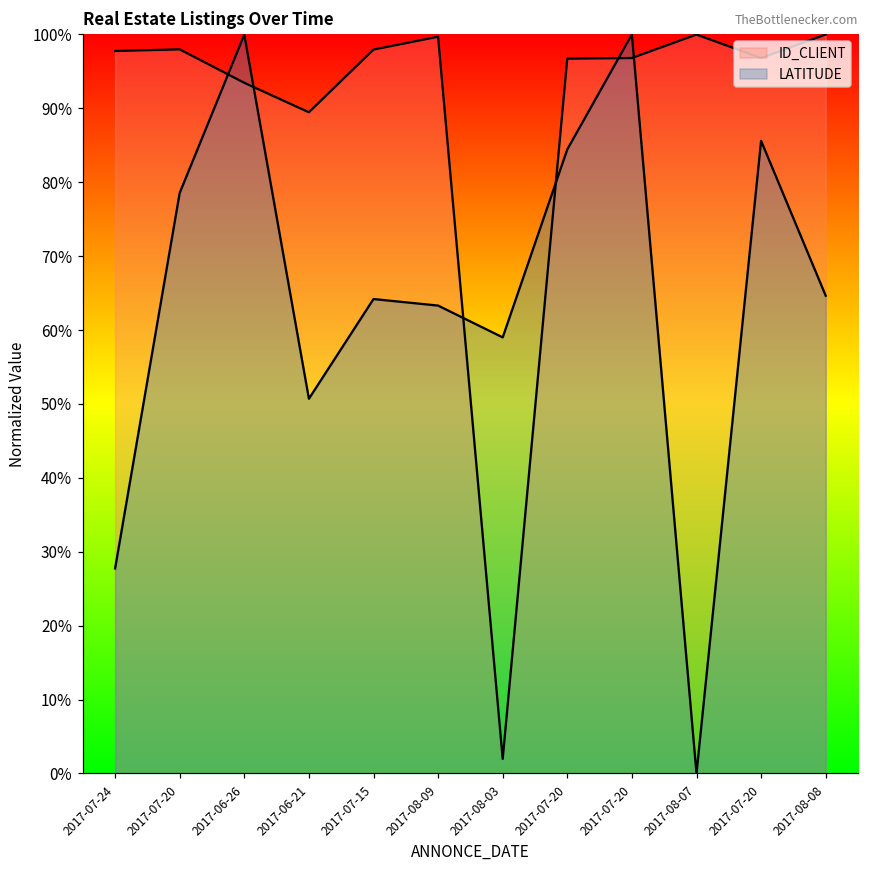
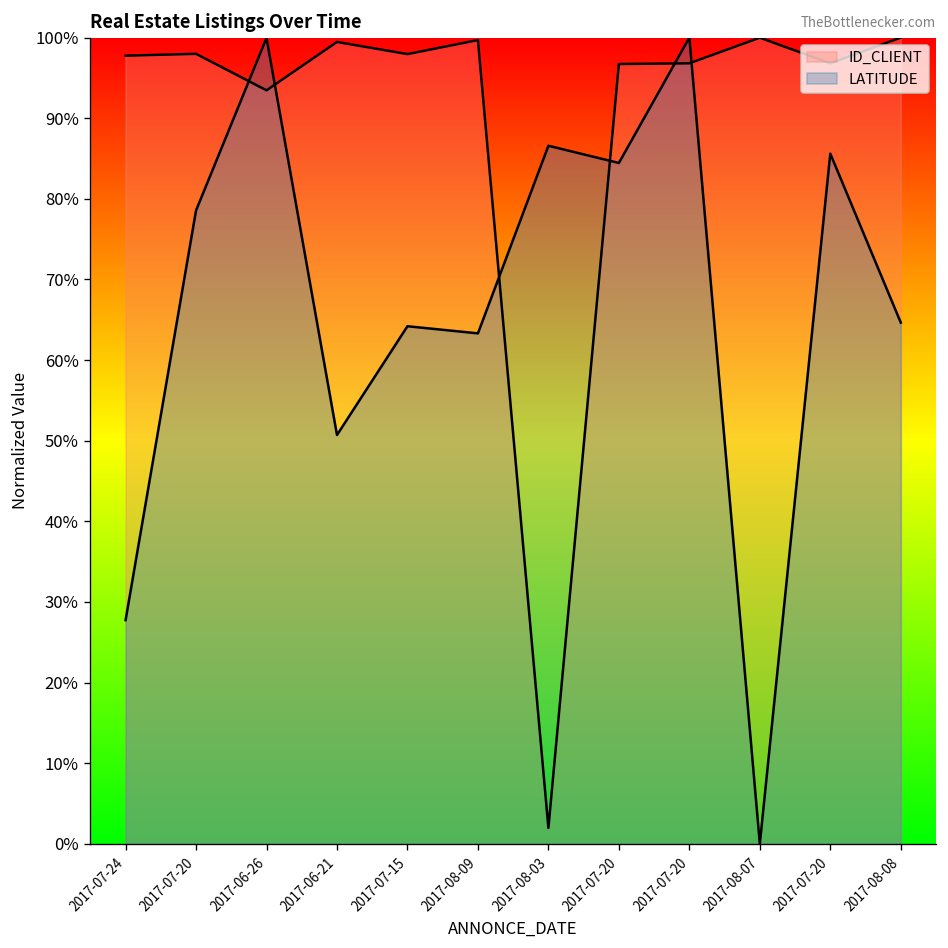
  {
    "ID_CLIENT": {
      "2017-07-24": "98%",
      "2017-06-26": "93%",
-     "2017-06-21": "89%",
+     "2017-06-21": "99%",
      "2017-07-15": "98%",
      "2017-08-09": "100%",
      "2017-08-03": "2%",
      "2017-08-07": "100%",
      "2017-08-08": "100%"
    },
    "LATITUDE": {
      "2017-07-24": "28%",
      "2017-06-26": "100%",
      "2017-06-21": "51%",
      "2017-07-15": "64%",
      "2017-08-09": "63%",
-     "2017-08-03": "59%",
+     "2017-08-03": "87%",
      "2017-08-07": "0%",
      "2017-08-08": "65%"
    }
  }
